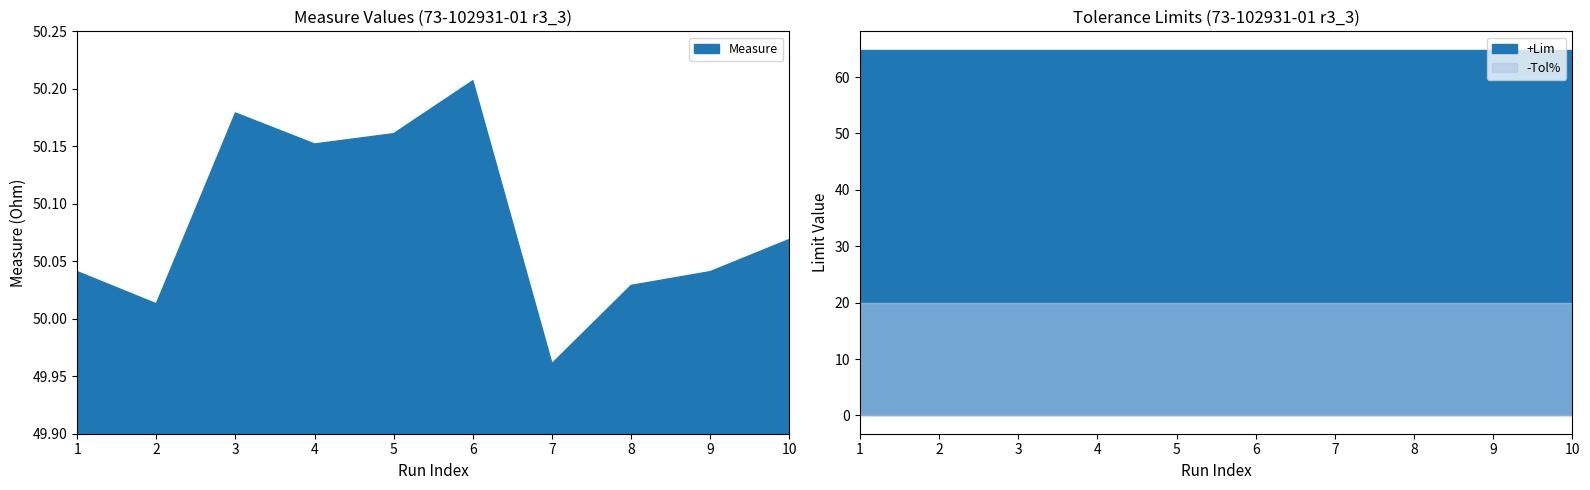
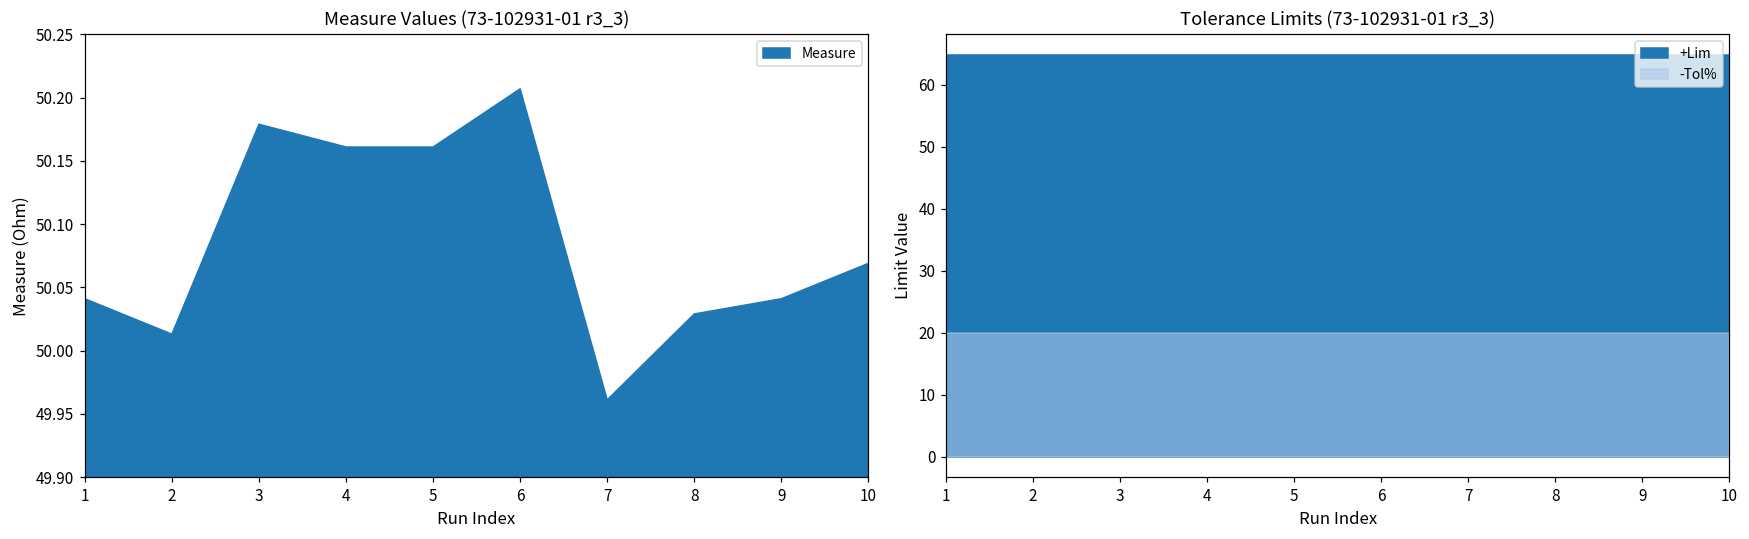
  {
    "Measure Values (73-102931-01 r3_3)": {
      "1": 50.041,
      "2": 50.013,
      "3": 50.179,
-     "4": 50.152,
+     "4": 50.161,
      "5": 50.161,
      "6": 50.207,
      "7": 49.961,
      "8": 50.029,
      "9": 50.041,
      "10": 50.069
    }
  }
